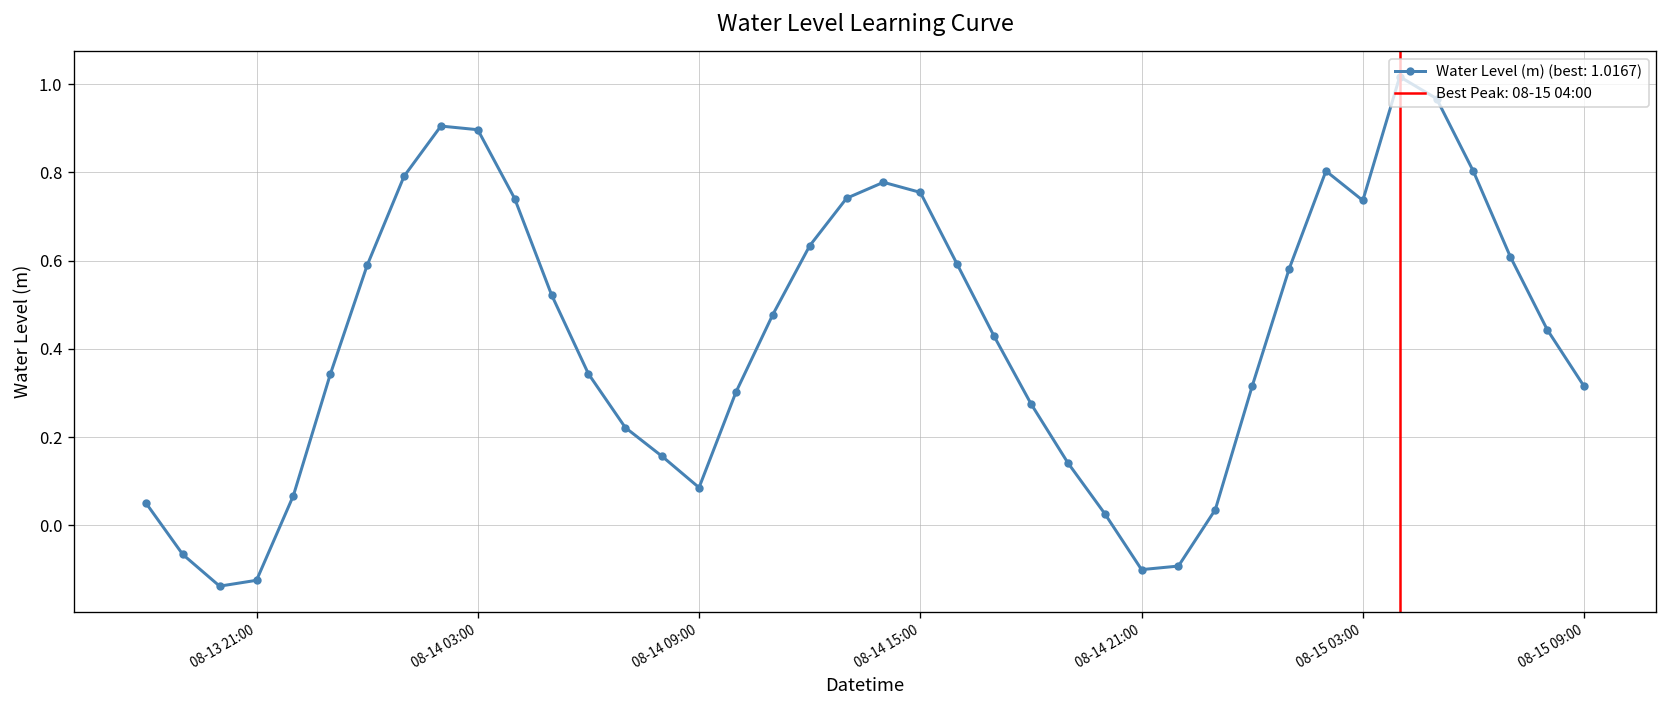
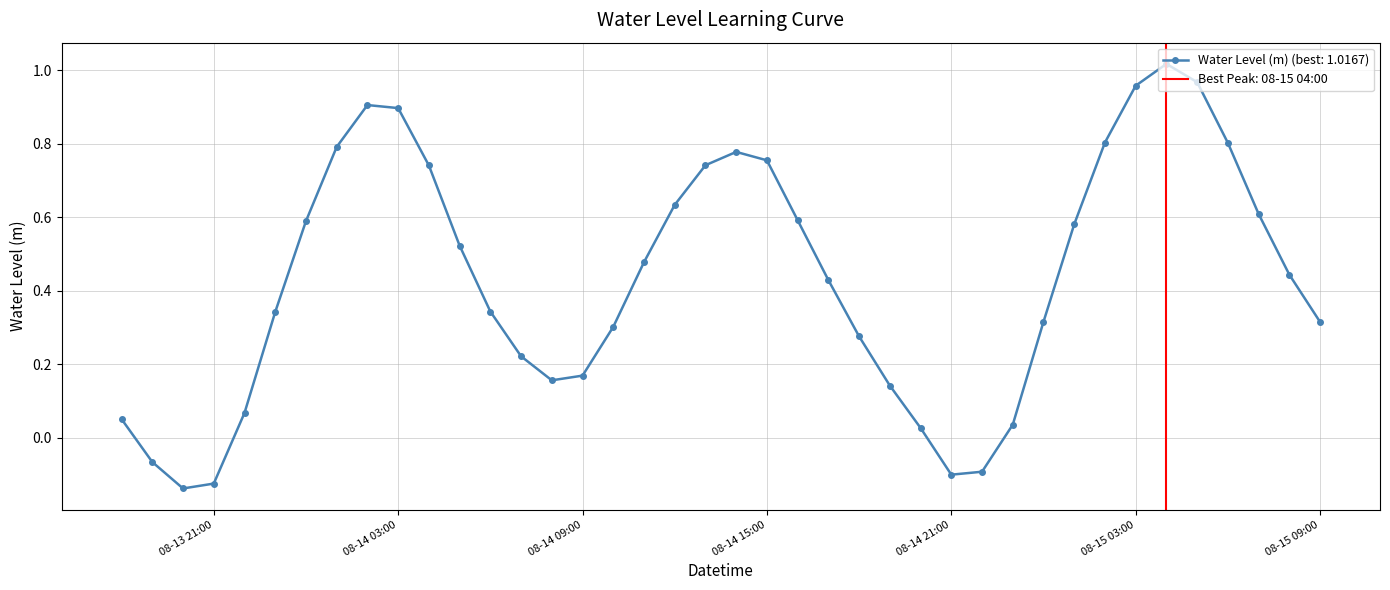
  {
    "08-13 21:00": -0.12,
    "08-14 03:00": 0.90,
-   "08-14 09:00": 0.09,
+   "08-14 09:00": 0.17,
    "08-14 15:00": 0.75,
    "08-14 21:00": -0.10,
-   "08-15 03:00": 0.74,
+   "08-15 03:00": 0.96,
    "08-15 09:00": 0.31
  }
